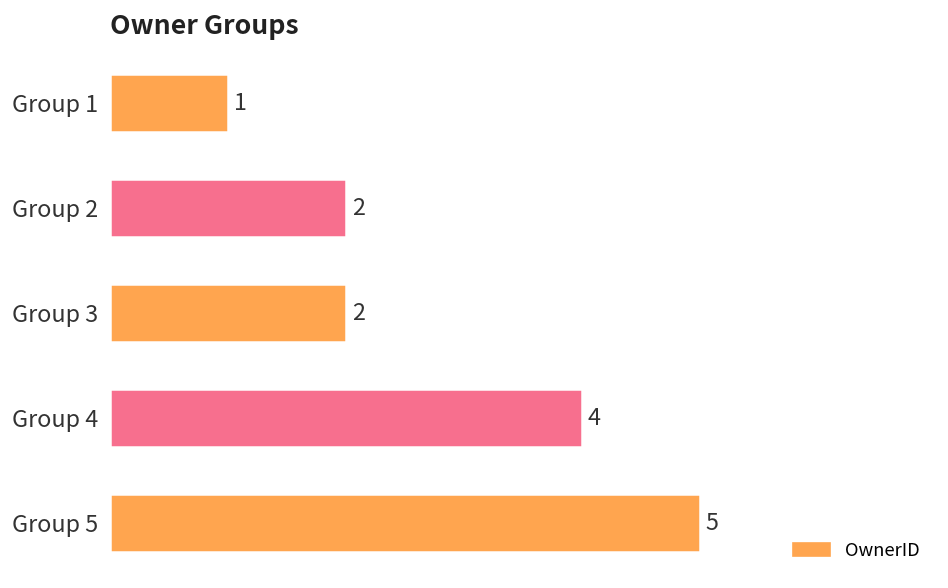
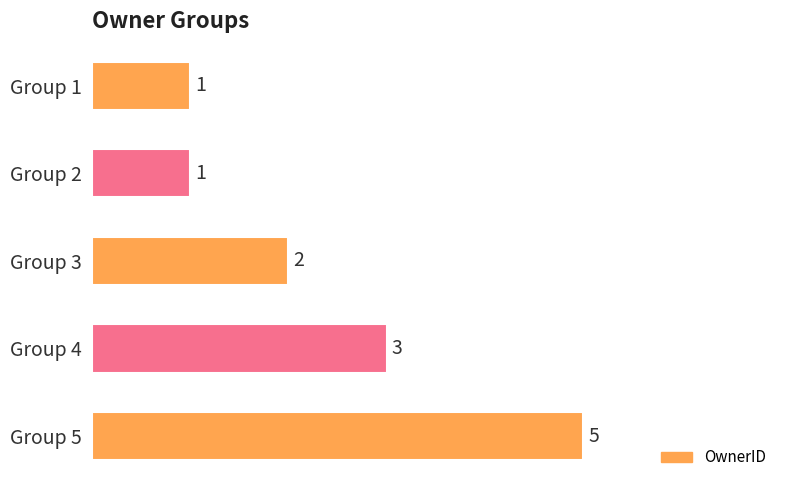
  {
    "Group 1": 1,
-   "Group 2": 2,
+   "Group 2": 1,
    "Group 3": 2,
-   "Group 4": 4,
+   "Group 4": 3,
    "Group 5": 5
  }
